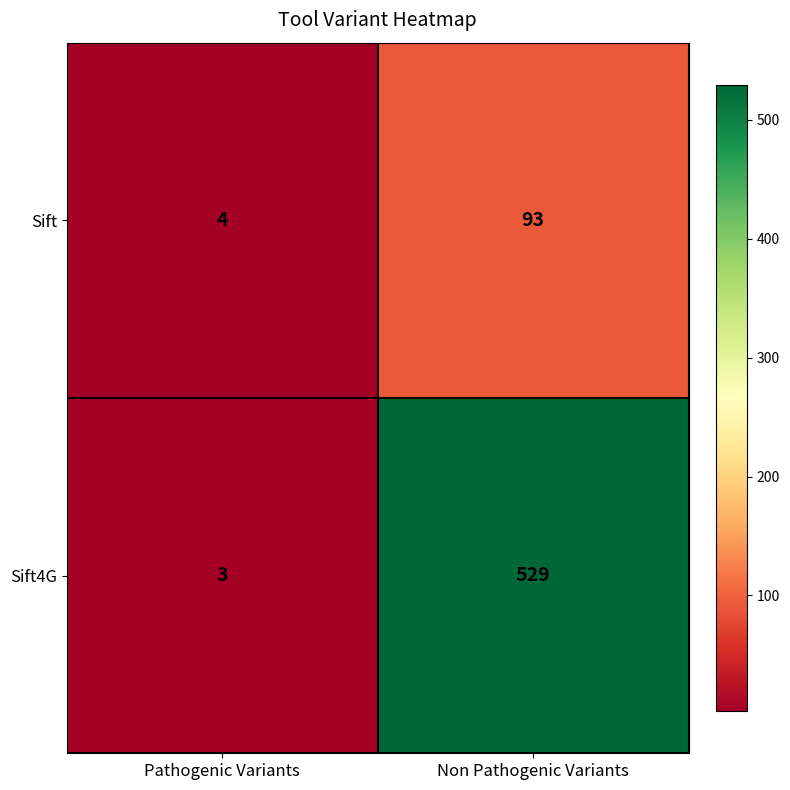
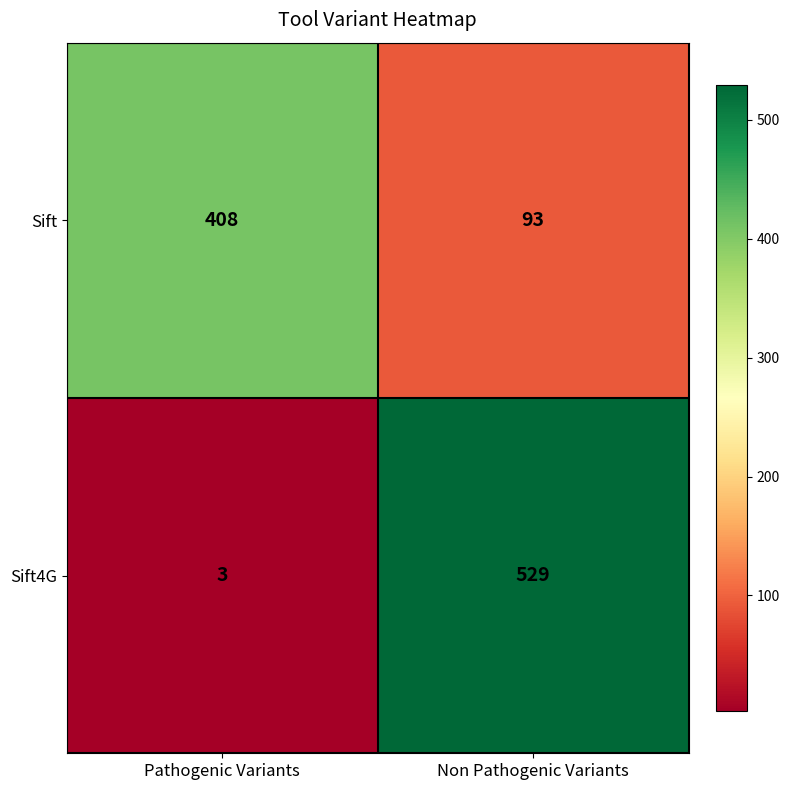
  {
    "Sift": {
-     "Pathogenic Variants": 4,
+     "Pathogenic Variants": 408,
      "Non Pathogenic Variants": 93
    },
    "Sift4G": {
      "Pathogenic Variants": 3,
      "Non Pathogenic Variants": 529
    }
  }
